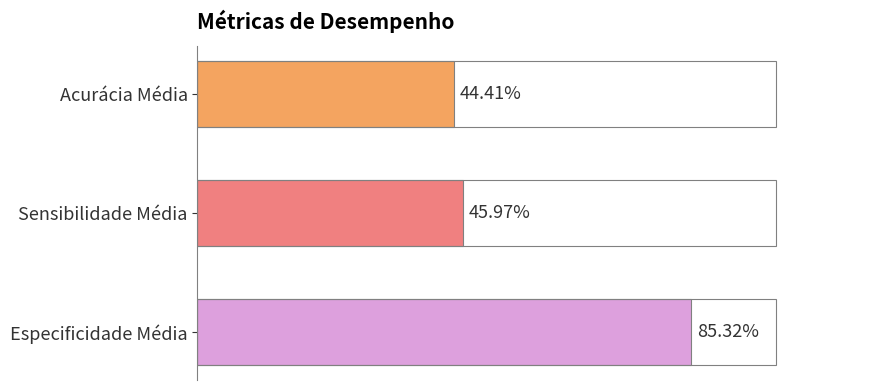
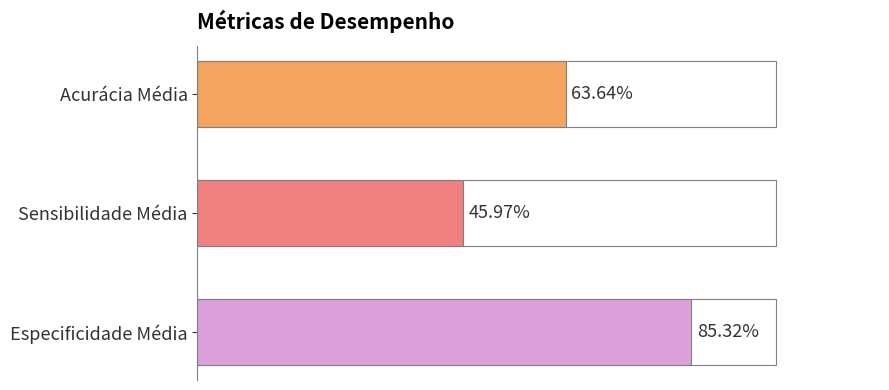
  {
-   "Acurácia Média": "44.41%",
+   "Acurácia Média": "63.64%",
    "Sensibilidade Média": "45.97%",
    "Especificidade Média": "85.32%"
  }
